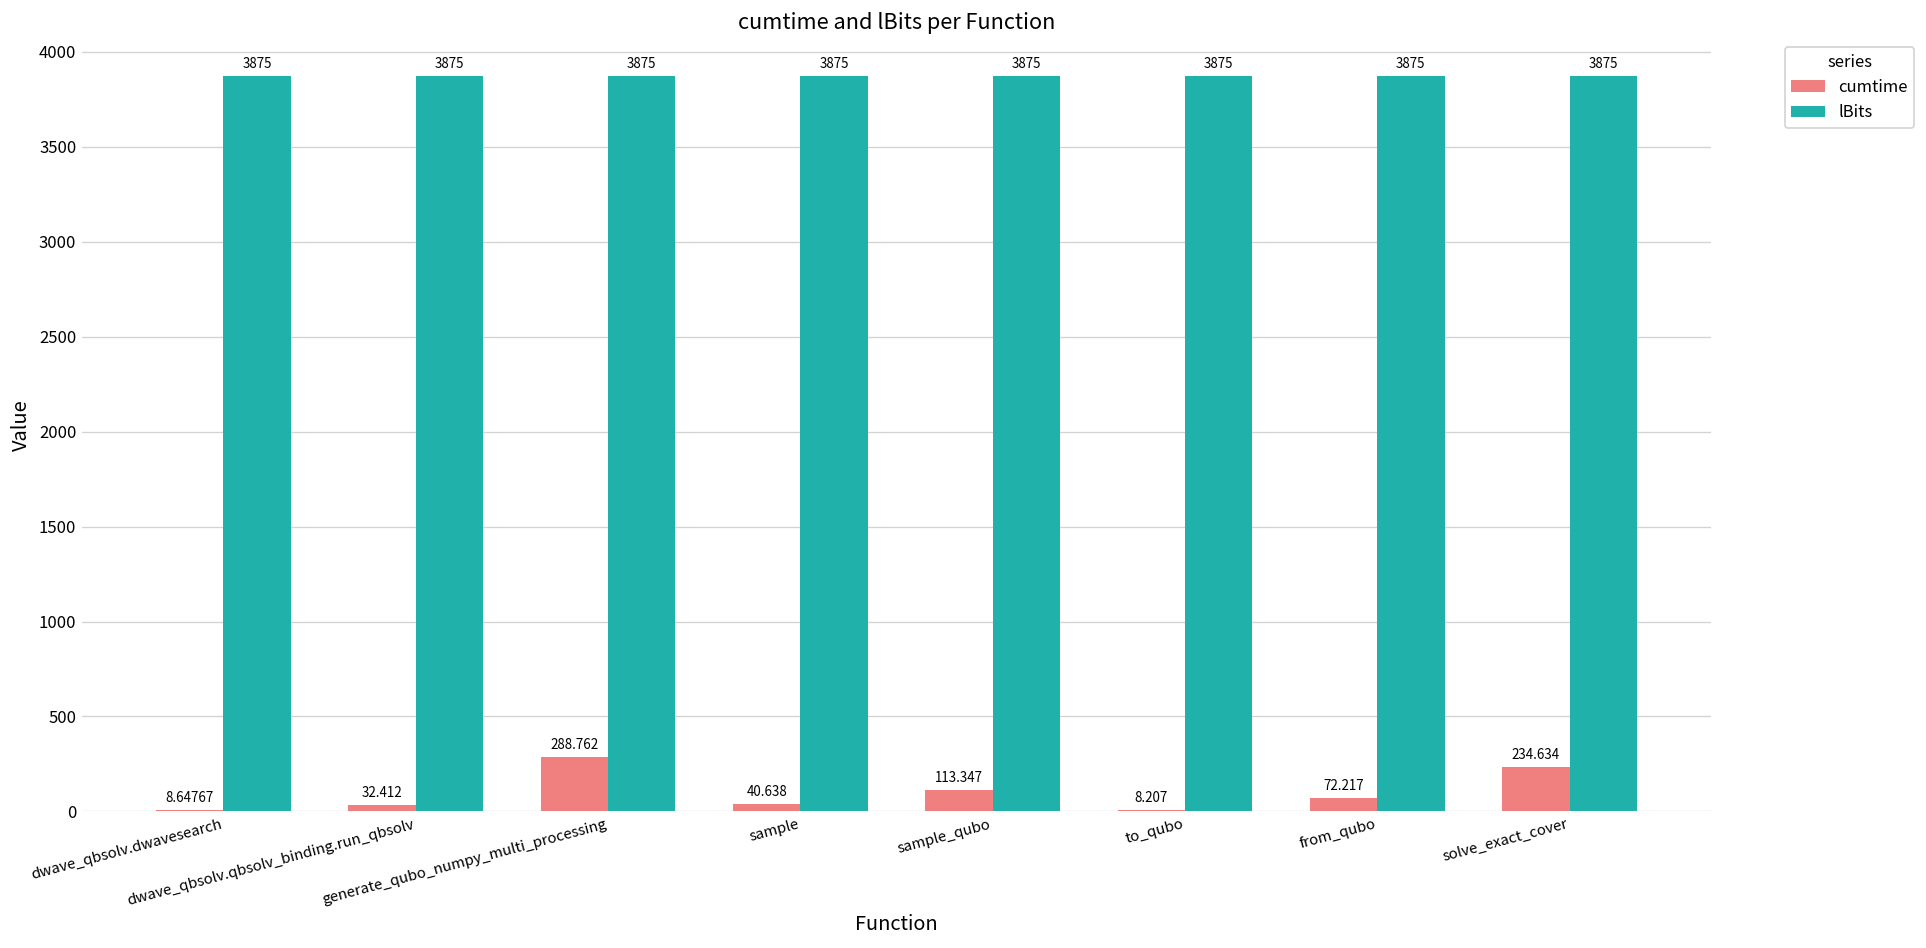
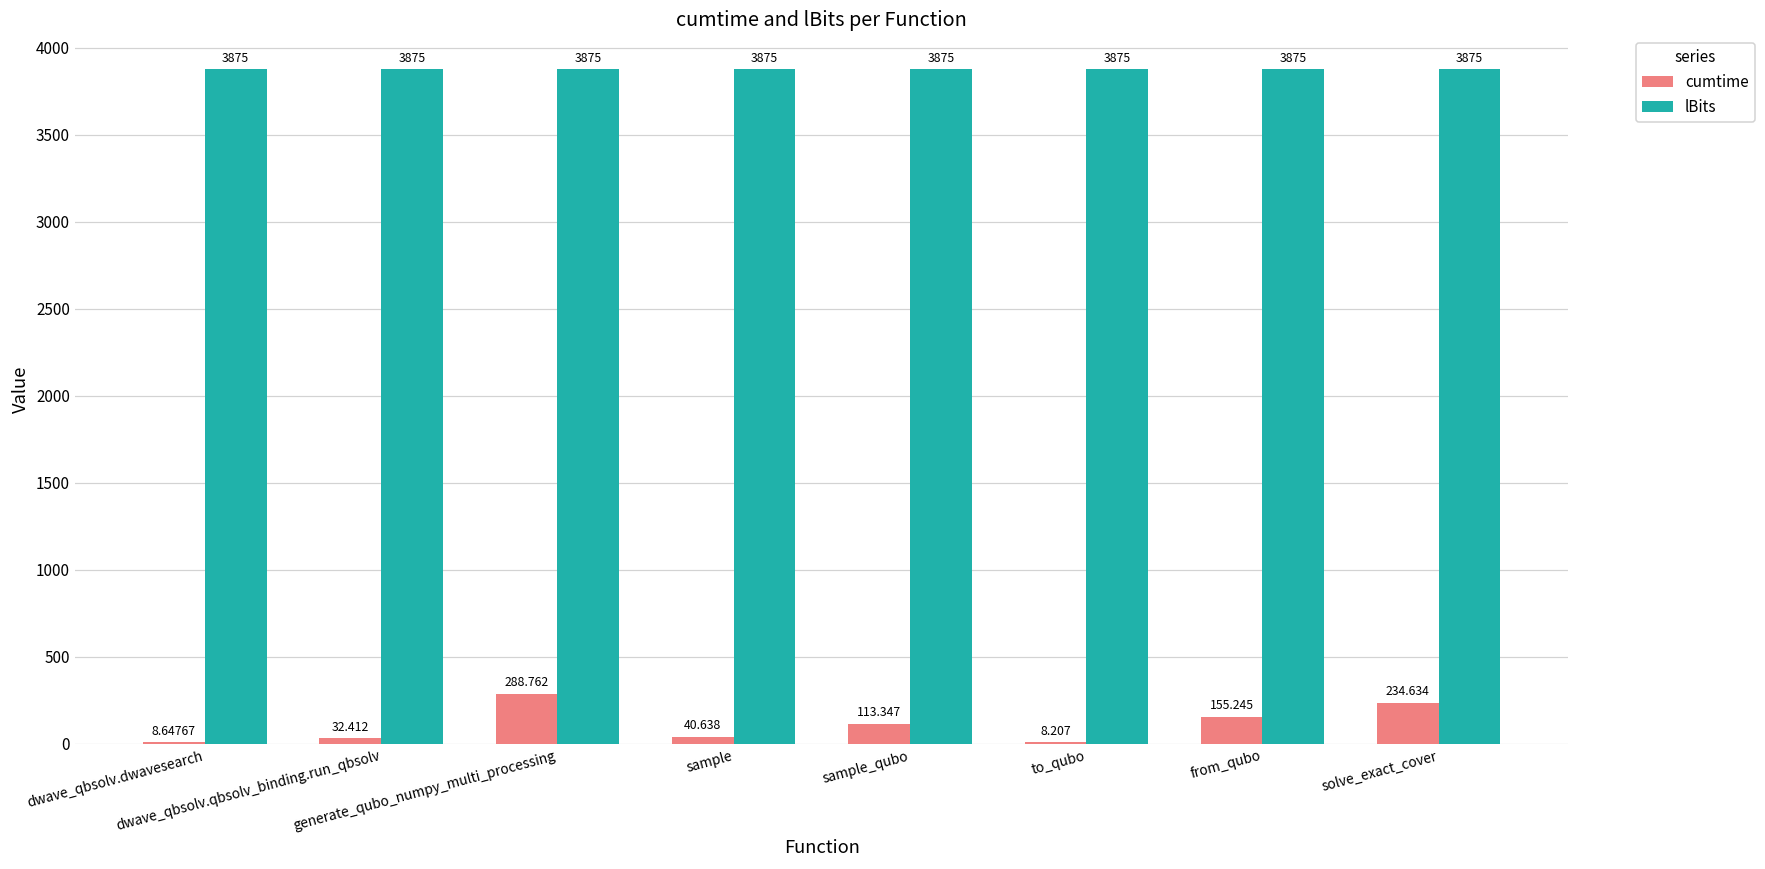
  {
    "cumtime": {
      "dwave_qbsolv.dwavesearch": 8.64767,
      "dwave_qbsolv.qbsolv_binding.run_qbsolv": 32.412,
      "generate_qubo_numpy_multi_processing": 288.762,
      "sample": 40.638,
      "sample_qubo": 113.347,
      "to_qubo": 8.207,
-     "from_qubo": 72.217,
+     "from_qubo": 155.245,
      "solve_exact_cover": 234.634
    },
    "lBits": {
      "dwave_qbsolv.dwavesearch": 3875,
      "dwave_qbsolv.qbsolv_binding.run_qbsolv": 3875,
      "generate_qubo_numpy_multi_processing": 3875,
      "sample": 3875,
      "sample_qubo": 3875,
      "to_qubo": 3875,
      "from_qubo": 3875,
      "solve_exact_cover": 3875
    }
  }
